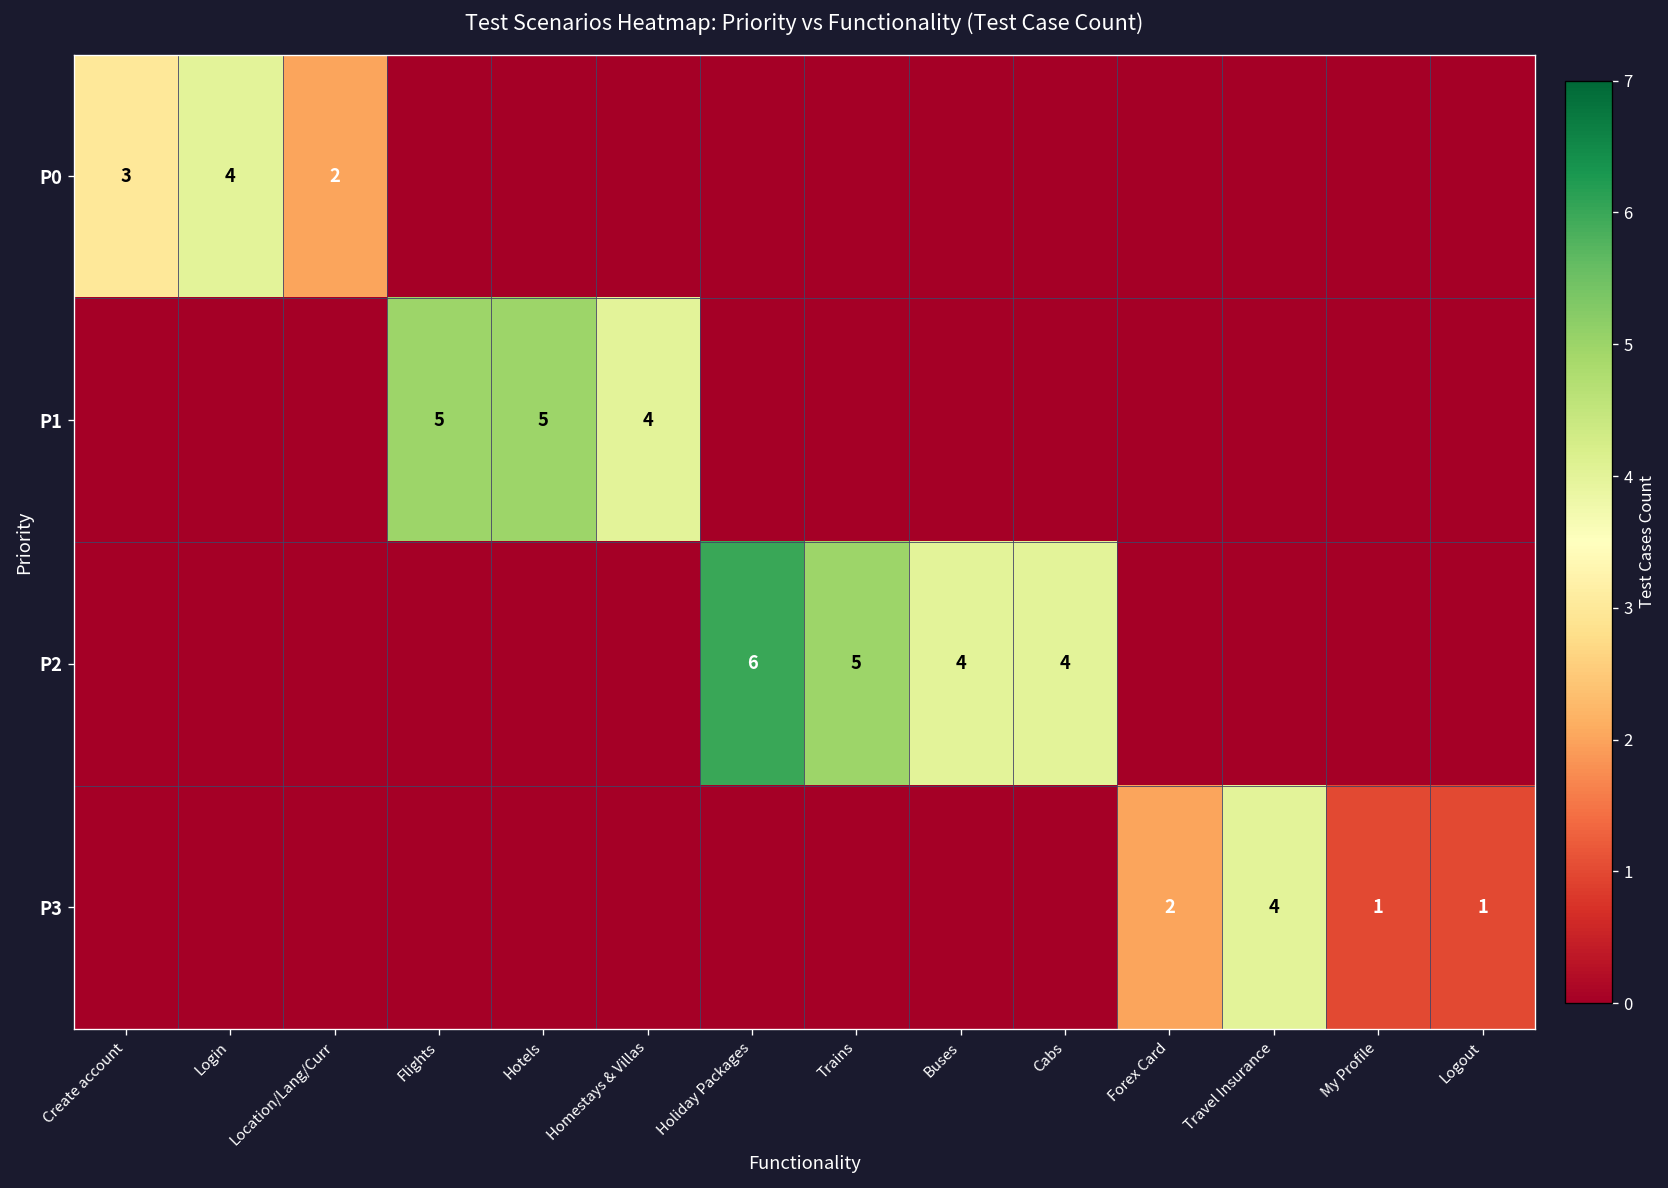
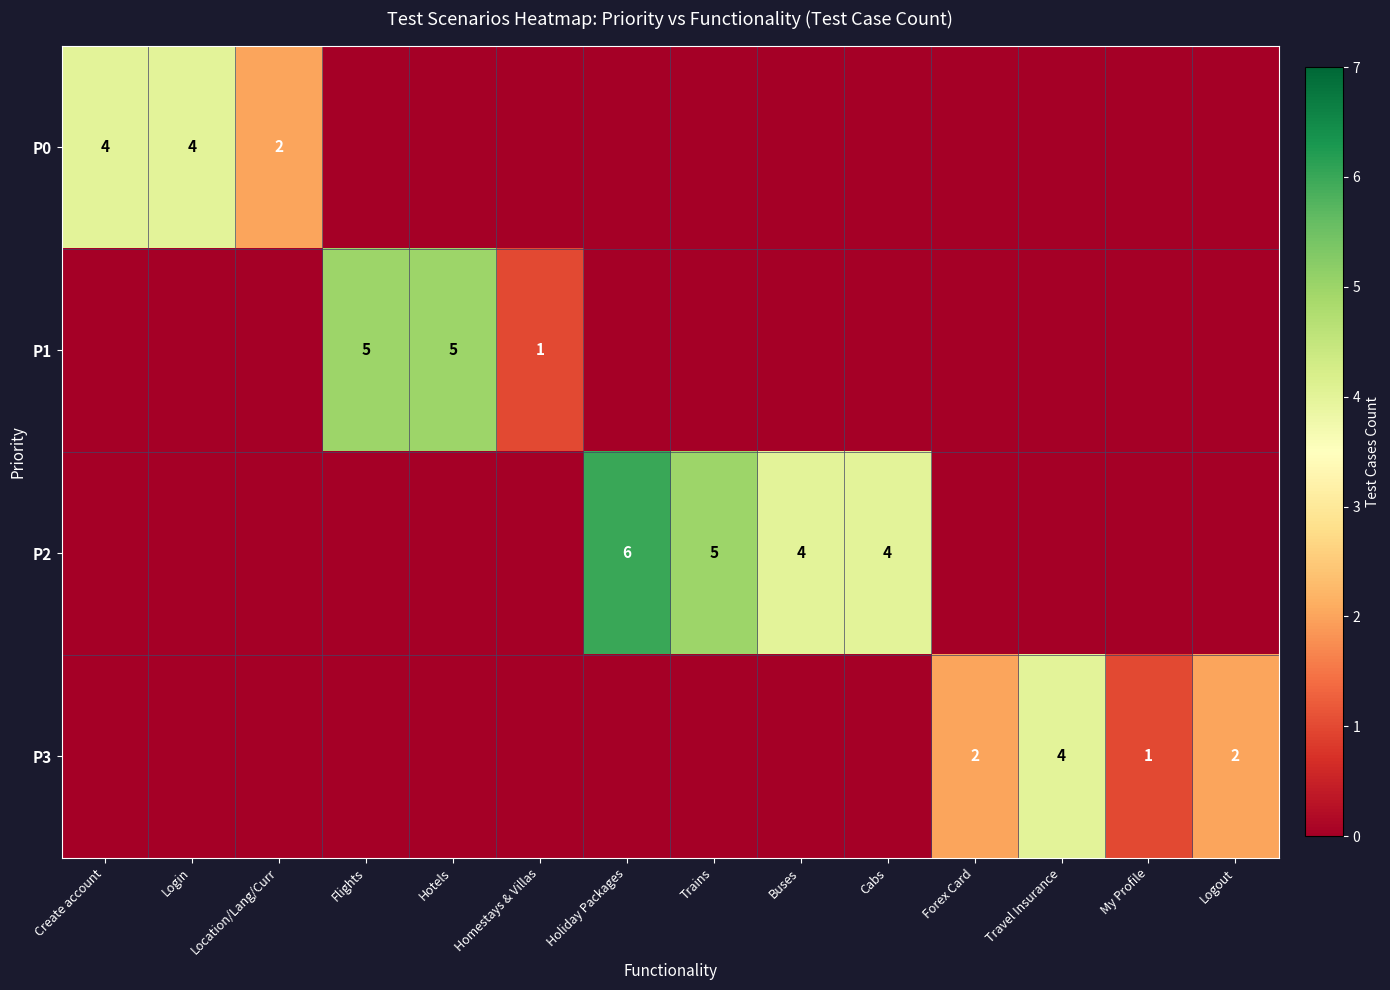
  {
    "P0": {
-     "Create account": 3,
+     "Create account": 4,
      "Login": 4,
      "Location/Lang/Curr": 2
    },
    "P1": {
      "Flights": 5,
      "Hotels": 5,
-     "Homestays & Villas": 4
+     "Homestays & Villas": 1
    },
    "P2": {
      "Holiday Packages": 6,
      "Trains": 5,
      "Buses": 4,
      "Cabs": 4
    },
    "P3": {
      "Forex Card": 2,
      "Travel Insurance": 4,
      "My Profile": 1,
-     "Logout": 1
+     "Logout": 2
    }
  }
